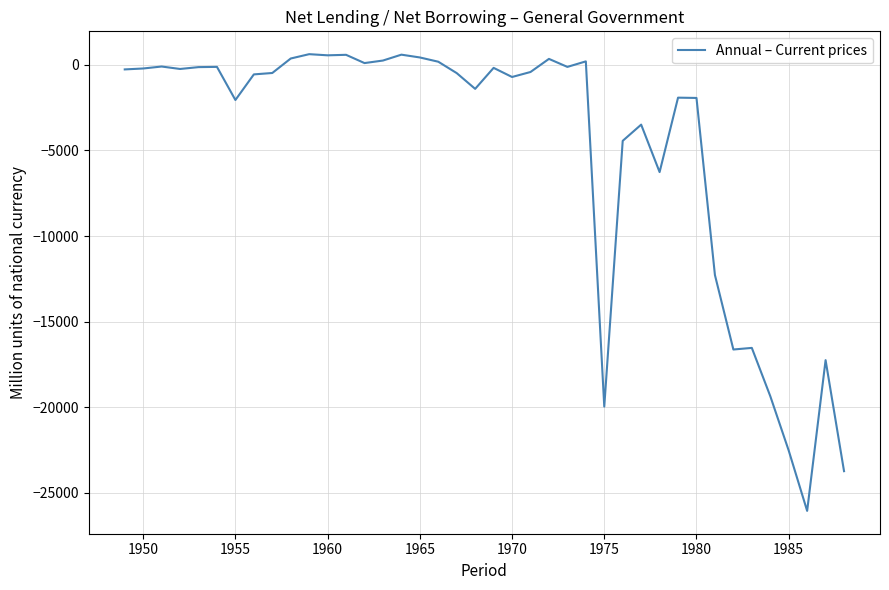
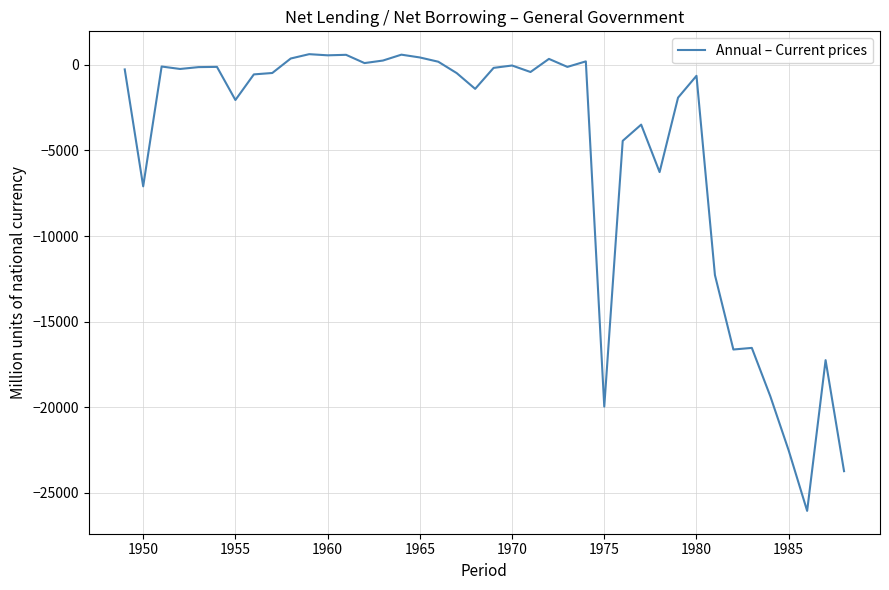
  {
-   "1950": -200,
+   "1950": -7100,
    "1955": -2100,
    "1960": 600,
    "1965": 400,
-   "1970": -700,
+   "1970": 0,
    "1975": -20000,
-   "1980": -1900,
+   "1980": -600,
    "1985": -22500
  }
